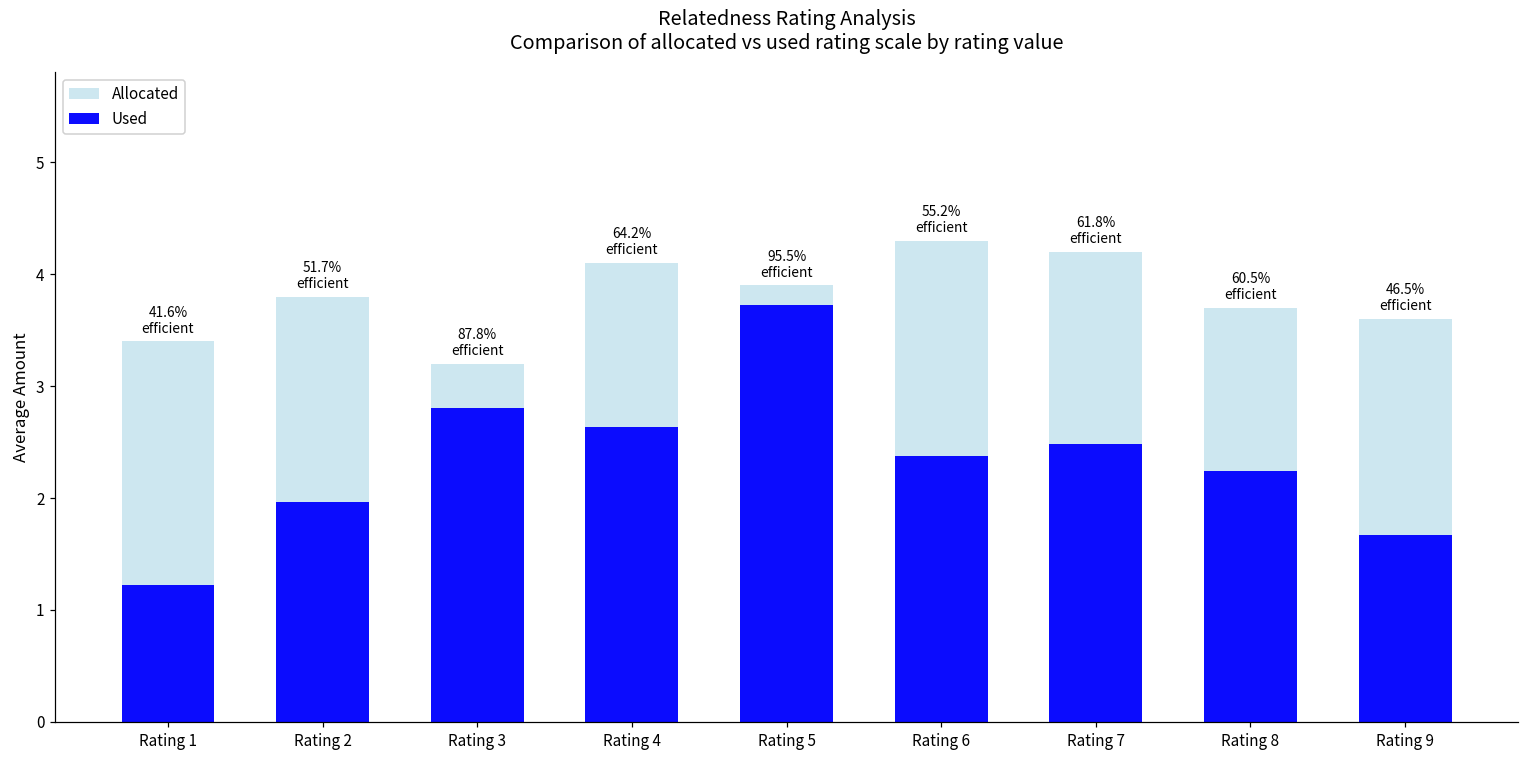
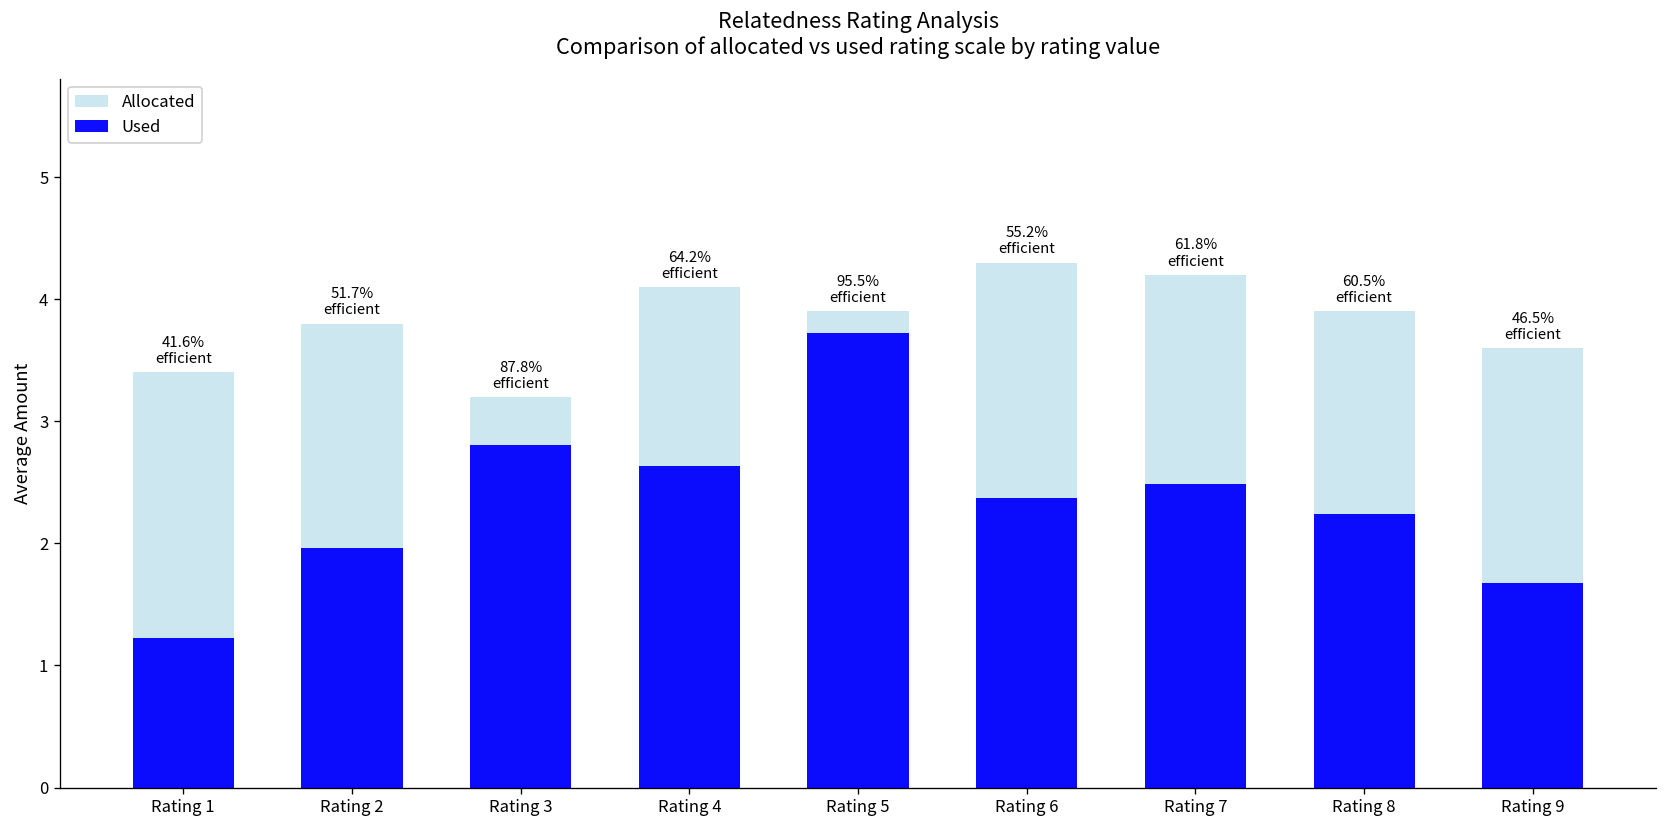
  {
    "Allocated": {
-     "Rating 8": 3.7
+     "Rating 8": 3.9
    }
  }
